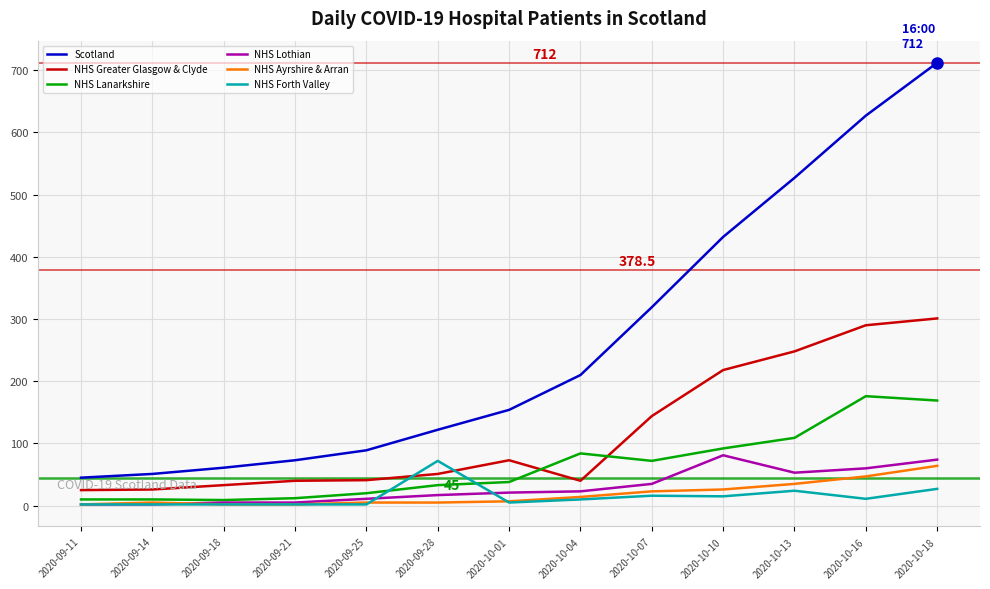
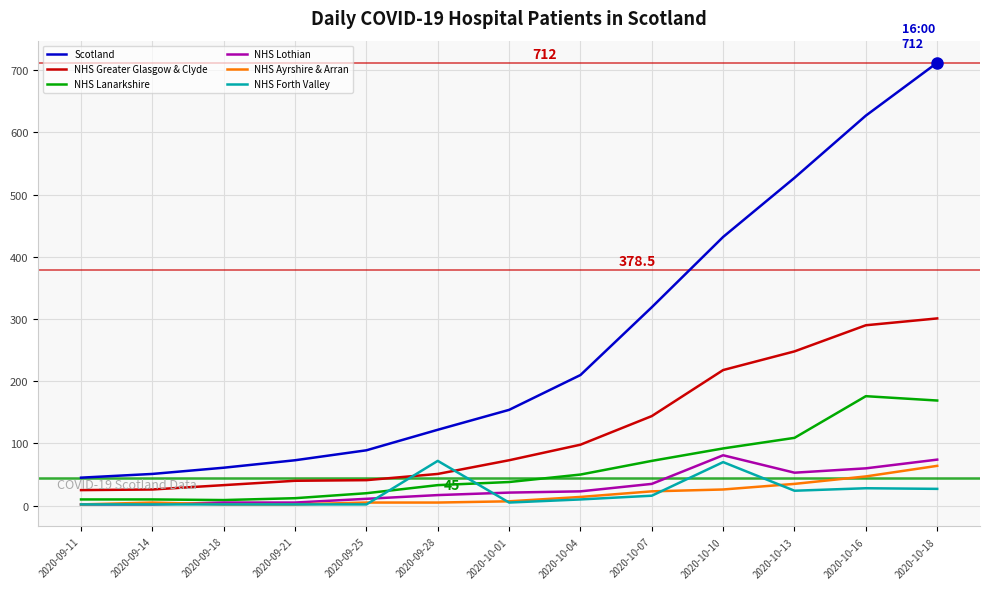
  {
    "NHS Greater Glasgow & Clyde": {
      "2020-09-11": 30,
      "2020-09-14": 30,
      "2020-09-18": 30,
      "2020-09-21": 40,
      "2020-09-25": 40,
      "2020-09-28": 50,
      "2020-10-01": 70,
-     "2020-10-04": 40,
+     "2020-10-04": 100,
      "2020-10-07": 140,
      "2020-10-10": 220,
      "2020-10-13": 250,
      "2020-10-16": 290,
      "2020-10-18": 300
    },
    "NHS Lanarkshire": {
      "2020-09-11": 10,
      "2020-09-14": 10,
      "2020-09-21": 10,
      "2020-09-25": 20,
      "2020-10-01": 40,
-     "2020-10-04": 80,
+     "2020-10-04": 50,
      "2020-10-07": 70,
      "2020-10-10": 90,
      "2020-10-13": 110,
      "2020-10-16": 180,
      "2020-10-18": 170
    },
    "NHS Lothian": {
      "2020-09-25": 10,
      "2020-09-28": 20,
      "2020-10-01": 20,
      "2020-10-04": 20,
      "2020-10-07": 40,
      "2020-10-10": 80,
      "2020-10-13": 50,
      "2020-10-16": 60,
      "2020-10-18": 70
    },
    "NHS Ayrshire & Arran": {
      "2020-09-28": 10,
      "2020-10-07": 20,
      "2020-10-10": 30,
      "2020-10-13": 40,
      "2020-10-16": 50,
      "2020-10-18": 60
    },
    "NHS Forth Valley": {
      "2020-09-28": 70,
      "2020-10-07": 20,
-     "2020-10-10": 20,
+     "2020-10-10": 70,
      "2020-10-13": 20,
-     "2020-10-16": 10,
+     "2020-10-16": 30,
      "2020-10-18": 30
    }
  }
